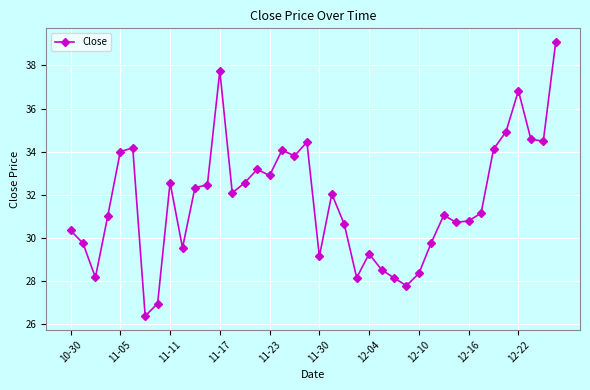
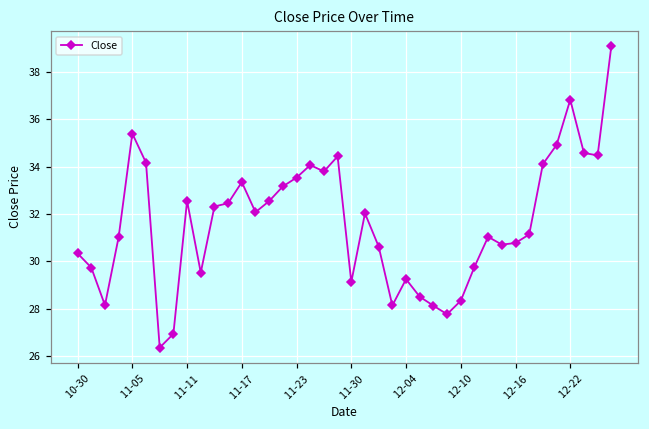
  {
    "10-30": 30.3,
-   "11-05": 34.0,
+   "11-05": 35.4,
    "11-11": 32.6,
-   "11-17": 37.8,
-   "11-23": 32.9,
+   "11-17": 33.4,
+   "11-23": 33.5,
    "11-30": 29.1,
    "12-04": 29.3,
    "12-10": 28.3,
    "12-16": 30.8,
    "12-22": 36.8
  }
